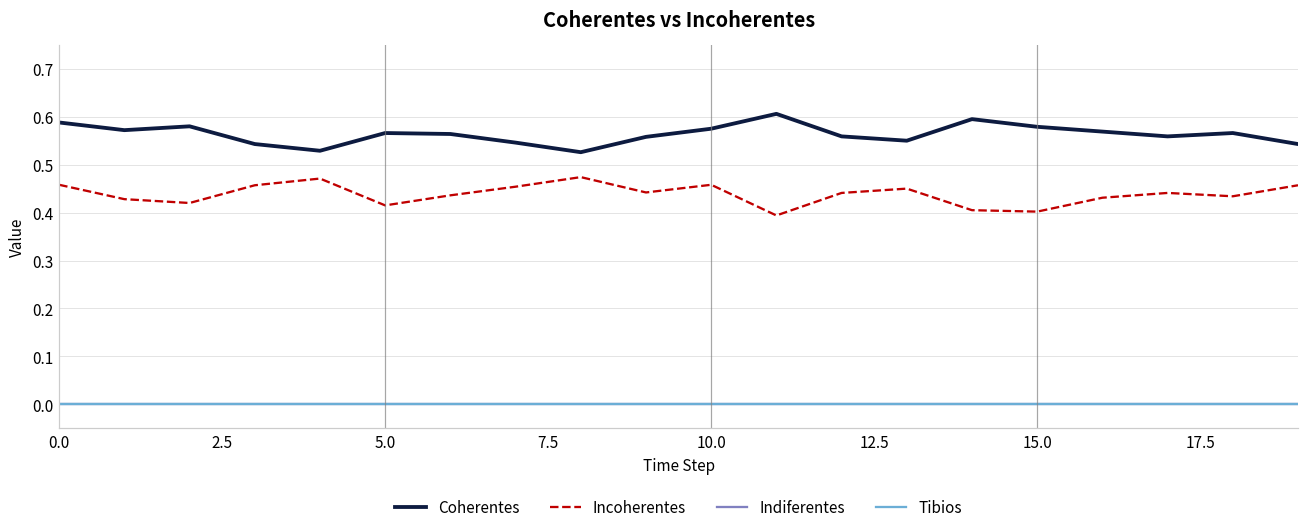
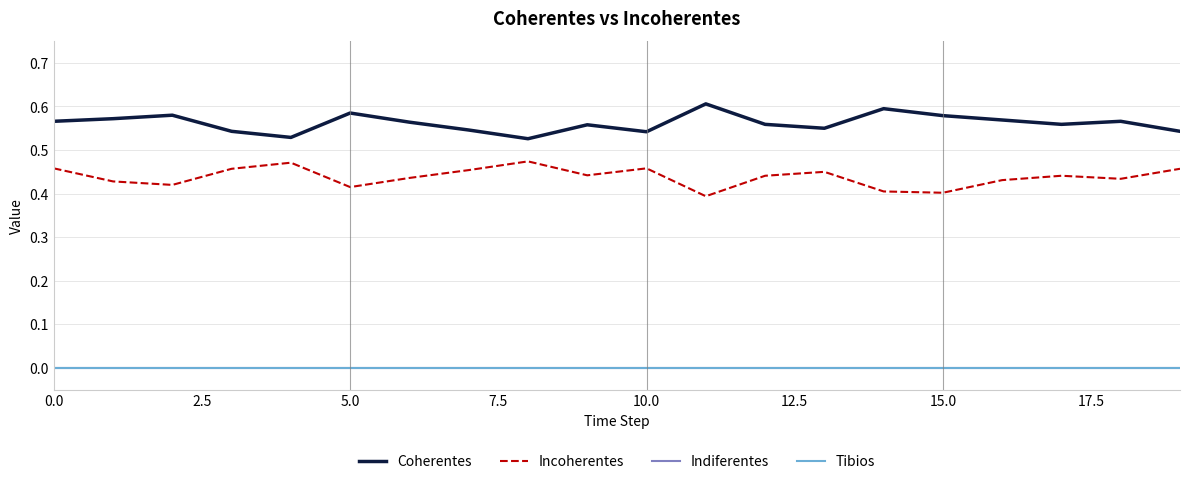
  {
    "Coherentes": {
-     "0.0": 0.59,
-     "5.0": 0.57,
-     "10.0": 0.58,
+     "0.0": 0.57,
+     "5.0": 0.59,
+     "10.0": 0.54,
      "15.0": 0.58
    },
    "Incoherentes": {
      "0.0": 0.46,
      "5.0": 0.42,
      "10.0": 0.46,
      "15.0": 0.40
    },
    "Tibios": {
      "0.0": 0.00,
      "5.0": 0.00,
      "10.0": 0.00,
      "15.0": 0.00
    }
  }
